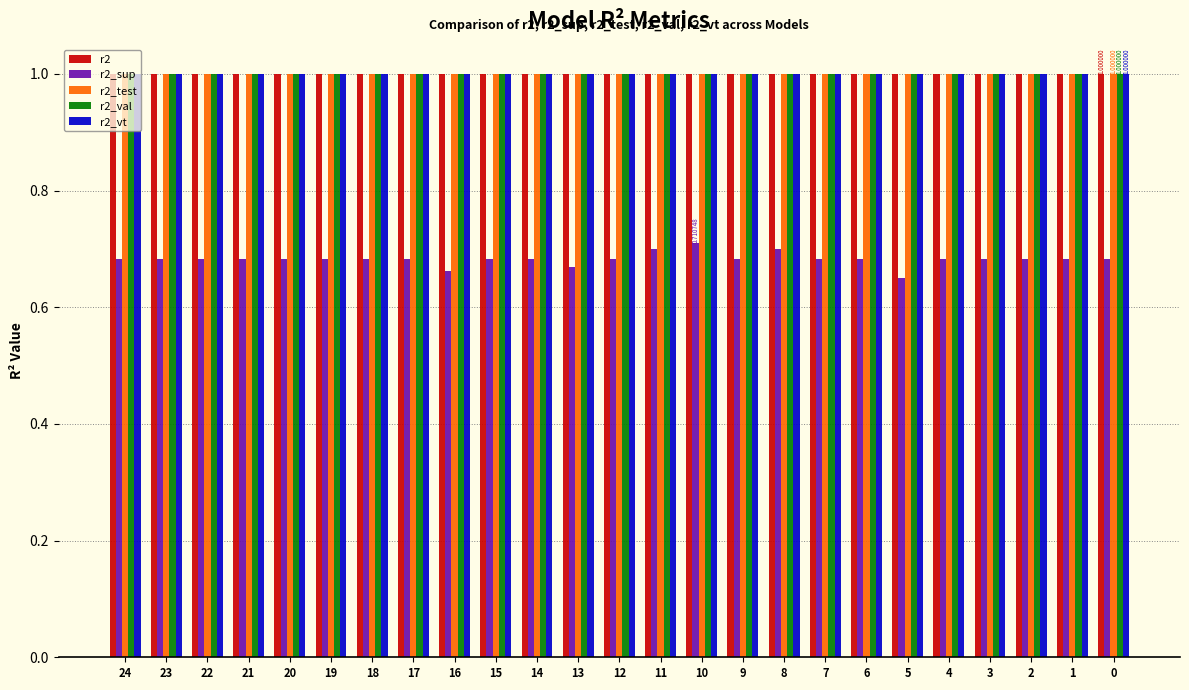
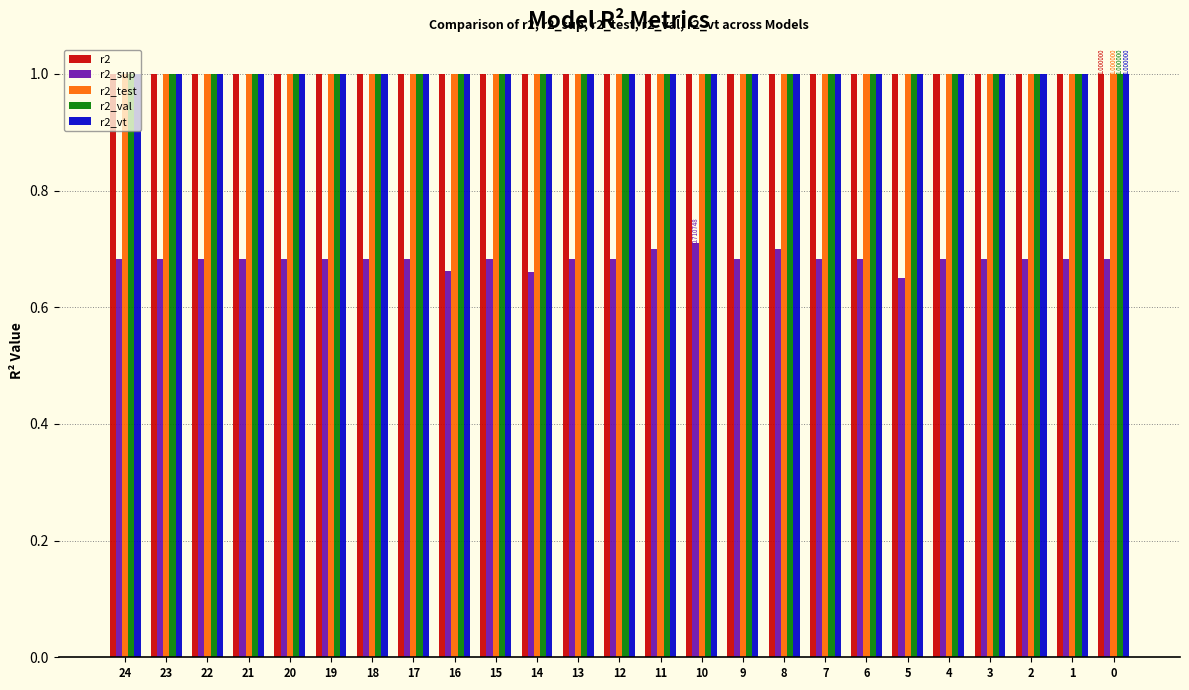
  {
    "r2": {
      "0": 1.000000
    },
    "r2_sup": {
      "24": 0.68,
      "23": 0.68,
      "22": 0.68,
      "21": 0.68,
      "20": 0.68,
      "19": 0.68,
      "18": 0.68,
      "17": 0.68,
      "16": 0.66,
      "15": 0.68,
-     "14": 0.68,
-     "13": 0.67,
+     "14": 0.66,
+     "13": 0.68,
      "12": 0.68,
      "11": 0.70,
      "9": 0.68,
      "8": 0.70,
      "7": 0.68,
      "6": 0.68,
      "5": 0.65,
      "4": 0.68,
      "3": 0.68,
      "2": 0.68,
      "1": 0.68,
      "0": 0.68
    },
    "r2_test": {
      "23": 1.00,
      "22": 1.00,
      "21": 1.00,
      "20": 1.00,
      "19": 1.00,
      "18": 1.00,
      "17": 1.00,
      "16": 1.00,
      "15": 1.00,
      "14": 1.00,
      "13": 1.00,
      "12": 1.00,
      "11": 1.00,
      "10": 1.00,
      "9": 1.00,
      "8": 1.00,
      "7": 1.00,
      "6": 1.00,
      "5": 1.00,
      "4": 1.00,
      "3": 1.00,
      "2": 1.00
    },
    "r2_val": {
      "23": 1.00,
      "22": 1.00,
      "21": 1.00,
      "20": 1.00,
      "19": 1.00,
      "18": 1.00,
      "17": 1.00,
      "16": 1.00,
      "15": 1.00,
      "14": 1.00,
      "13": 1.00,
      "12": 1.00,
      "11": 1.00,
      "10": 1.00,
      "9": 1.00,
      "8": 1.00,
      "7": 1.00,
      "6": 1.00,
      "5": 1.00,
      "4": 1.00,
      "3": 1.00,
      "2": 1.00
    },
    "r2_vt": {
      "23": 1.00,
      "22": 1.00,
      "21": 1.00,
      "20": 1.00,
      "19": 1.00,
      "18": 1.00,
      "17": 1.00,
      "16": 1.00,
      "15": 1.00,
      "14": 1.00,
      "13": 1.00,
      "12": 1.00,
      "11": 1.00,
      "10": 1.00,
      "9": 1.00,
      "8": 1.00,
      "7": 1.00,
      "6": 1.00,
      "5": 1.00,
      "4": 1.00,
      "3": 1.00,
      "2": 1.00
    }
  }
